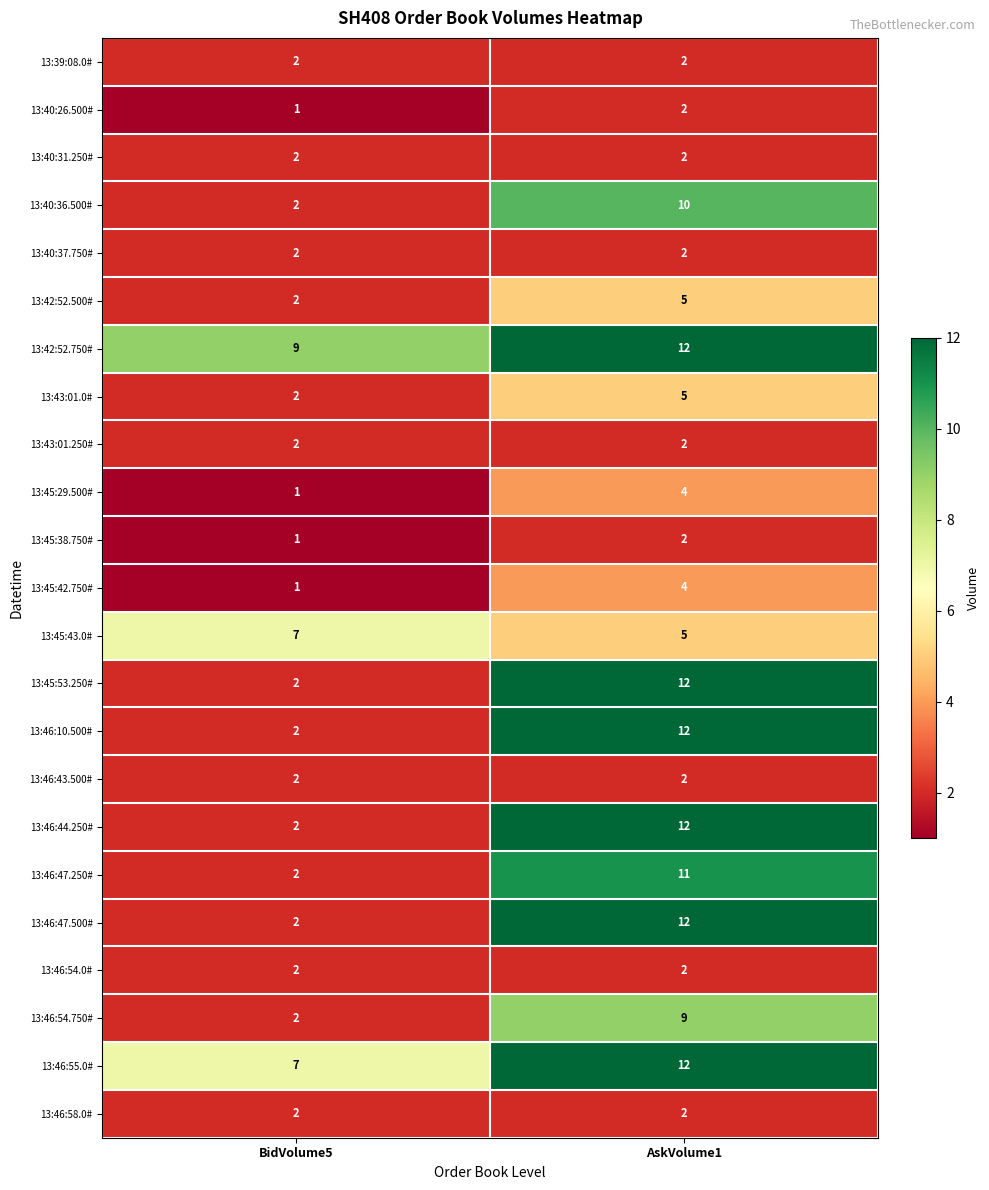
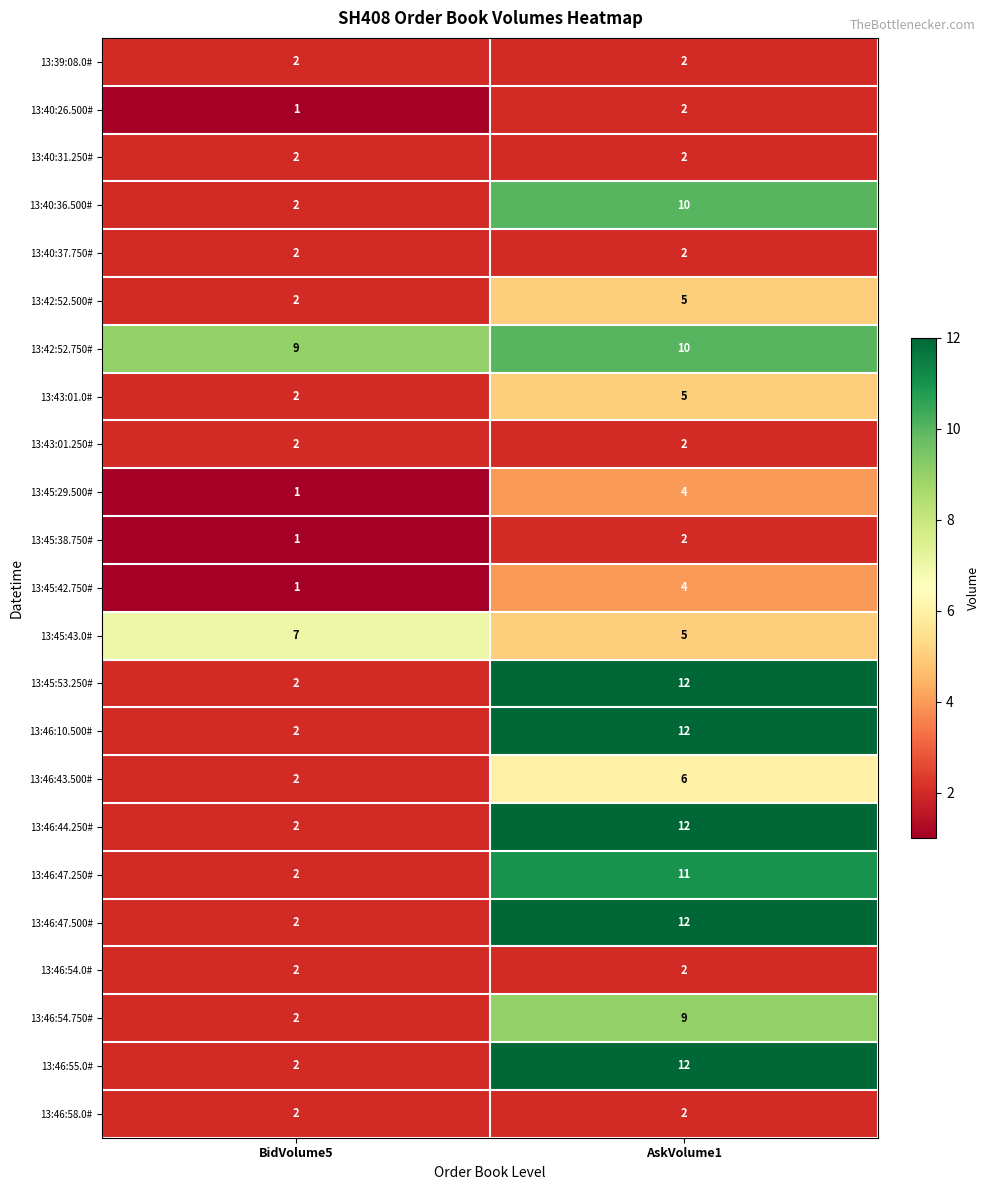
  {
    "13:39:08.0#": {
      "BidVolume5": 2,
      "AskVolume1": 2
    },
    "13:40:26.500#": {
      "BidVolume5": 1,
      "AskVolume1": 2
    },
    "13:40:31.250#": {
      "BidVolume5": 2,
      "AskVolume1": 2
    },
    "13:40:36.500#": {
      "BidVolume5": 2,
      "AskVolume1": 10
    },
    "13:40:37.750#": {
      "BidVolume5": 2,
      "AskVolume1": 2
    },
    "13:42:52.500#": {
      "BidVolume5": 2,
      "AskVolume1": 5
    },
    "13:42:52.750#": {
      "BidVolume5": 9,
-     "AskVolume1": 12
+     "AskVolume1": 10
    },
    "13:43:01.0#": {
      "BidVolume5": 2,
      "AskVolume1": 5
    },
    "13:43:01.250#": {
      "BidVolume5": 2,
      "AskVolume1": 2
    },
    "13:45:29.500#": {
      "BidVolume5": 1,
      "AskVolume1": 4
    },
    "13:45:38.750#": {
      "BidVolume5": 1,
      "AskVolume1": 2
    },
    "13:45:42.750#": {
      "BidVolume5": 1,
      "AskVolume1": 4
    },
    "13:45:43.0#": {
      "BidVolume5": 7,
      "AskVolume1": 5
    },
    "13:45:53.250#": {
      "BidVolume5": 2,
      "AskVolume1": 12
    },
    "13:46:10.500#": {
      "BidVolume5": 2,
      "AskVolume1": 12
    },
    "13:46:43.500#": {
      "BidVolume5": 2,
-     "AskVolume1": 2
+     "AskVolume1": 6
    },
    "13:46:44.250#": {
      "BidVolume5": 2,
      "AskVolume1": 12
    },
    "13:46:47.250#": {
      "BidVolume5": 2,
      "AskVolume1": 11
    },
    "13:46:47.500#": {
      "BidVolume5": 2,
      "AskVolume1": 12
    },
    "13:46:54.0#": {
      "BidVolume5": 2,
      "AskVolume1": 2
    },
    "13:46:54.750#": {
      "BidVolume5": 2,
      "AskVolume1": 9
    },
    "13:46:55.0#": {
-     "BidVolume5": 7,
+     "BidVolume5": 2,
      "AskVolume1": 12
    },
    "13:46:58.0#": {
      "BidVolume5": 2,
      "AskVolume1": 2
    }
  }
